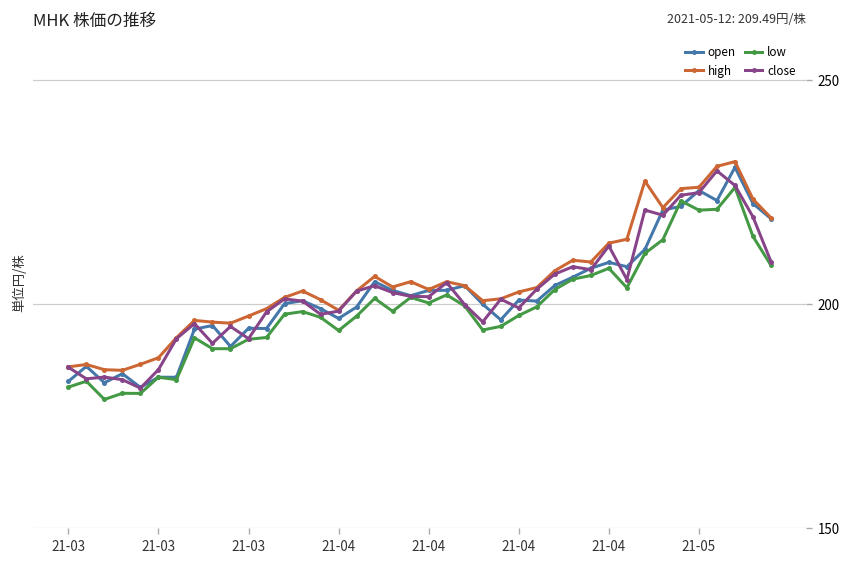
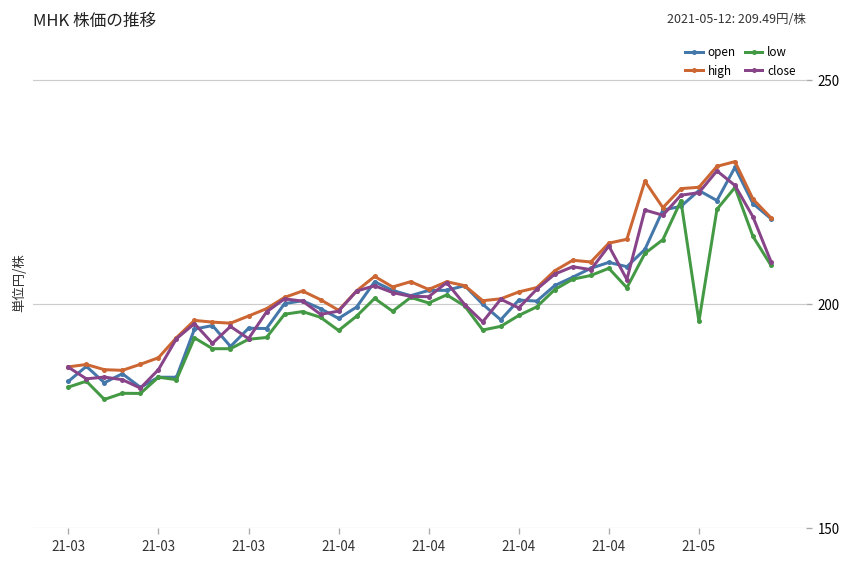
  {
    "high": {
      "21-05": 226
    },
    "low": {
-     "21-05": 221
+     "21-05": 196
    }
  }
